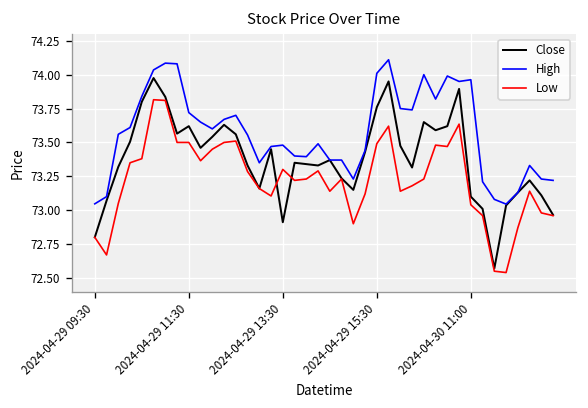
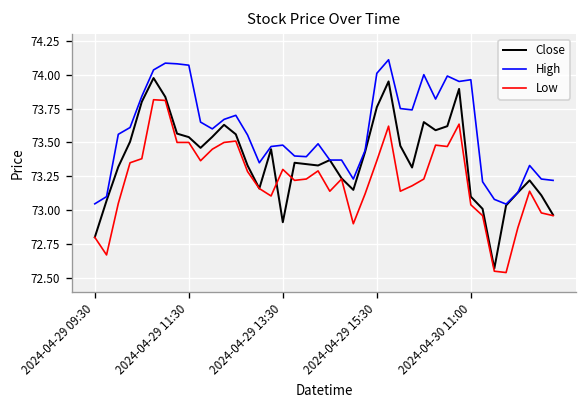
  {
    "Close": {
-     "2024-04-29 11:30": 73.62,
+     "2024-04-29 11:30": 73.54,
      "2024-04-29 13:30": 72.91,
      "2024-04-29 15:30": 73.76,
      "2024-04-30 11:00": 73.10
    },
    "High": {
      "2024-04-29 09:30": 73.05,
-     "2024-04-29 11:30": 73.72,
+     "2024-04-29 11:30": 74.07,
      "2024-04-29 13:30": 73.48,
      "2024-04-29 15:30": 74.01,
      "2024-04-30 11:00": 73.96
    },
    "Low": {
      "2024-04-29 11:30": 73.50,
      "2024-04-29 13:30": 73.30,
-     "2024-04-29 15:30": 73.49,
+     "2024-04-29 15:30": 73.36,
      "2024-04-30 11:00": 73.04
    }
  }
